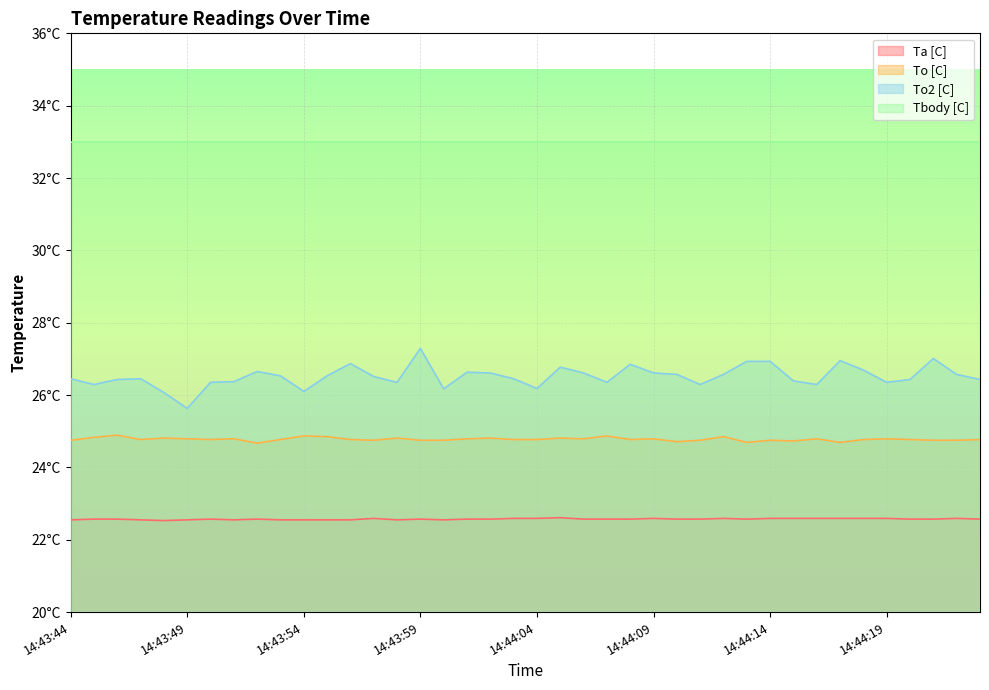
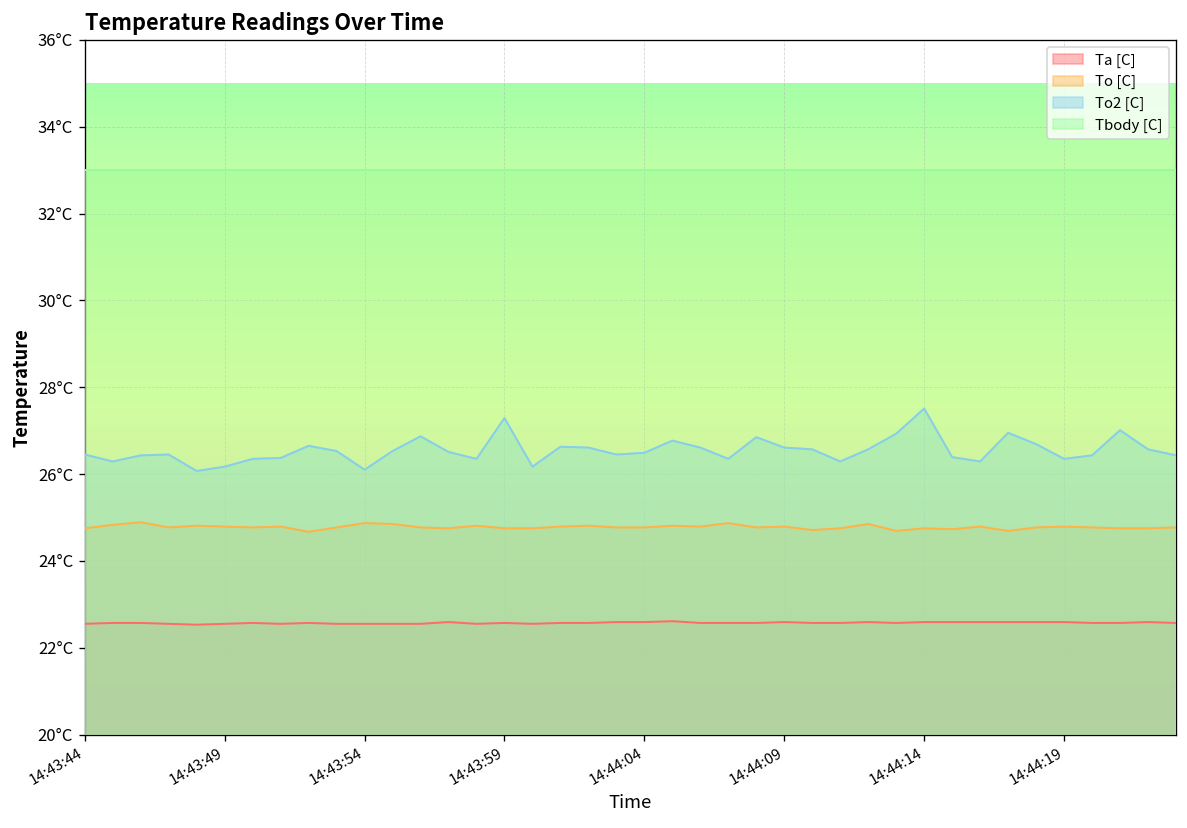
  {
    "To2 [C]": {
      "14:43:44": "26.5°C",
-     "14:43:49": "25.6°C",
+     "14:43:49": "26.2°C",
      "14:43:54": "26.1°C",
      "14:43:59": "27.3°C",
-     "14:44:04": "26.2°C",
+     "14:44:04": "26.5°C",
      "14:44:09": "26.6°C",
-     "14:44:14": "26.9°C",
+     "14:44:14": "27.5°C",
      "14:44:19": "26.4°C"
    },
    "Tbody [C]": {
      "14:43:44": "33.0°C",
      "14:43:49": "33.0°C",
      "14:43:54": "33.0°C",
      "14:43:59": "33.0°C",
      "14:44:04": "33.0°C",
      "14:44:09": "33.0°C",
      "14:44:14": "33.0°C",
      "14:44:19": "33.0°C"
    }
  }
